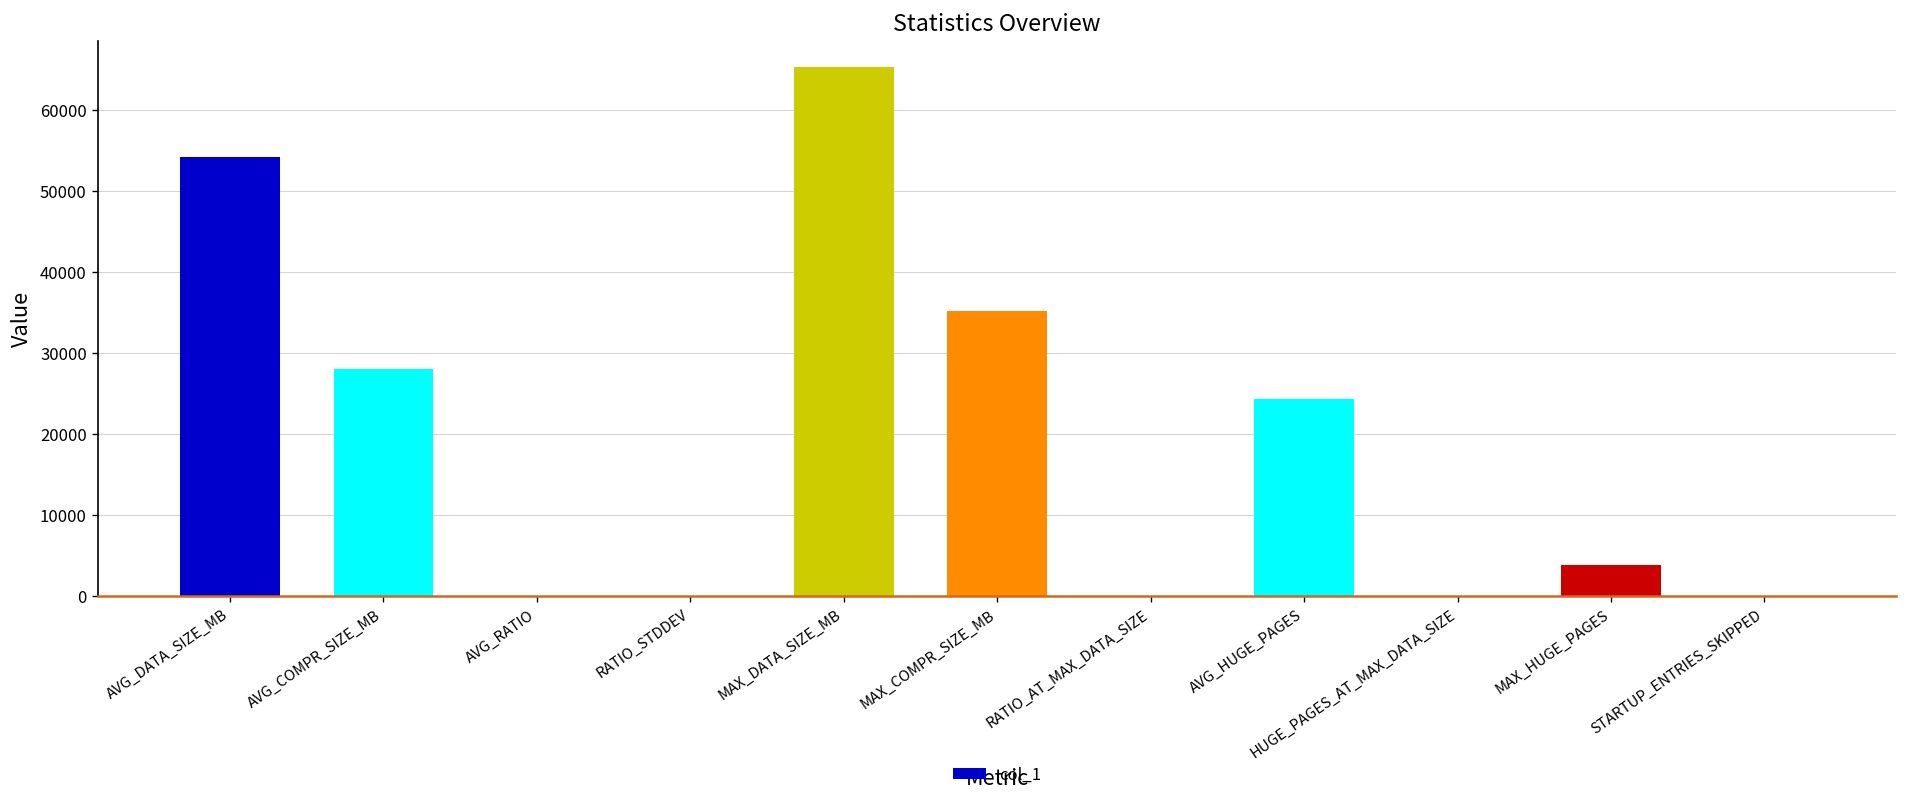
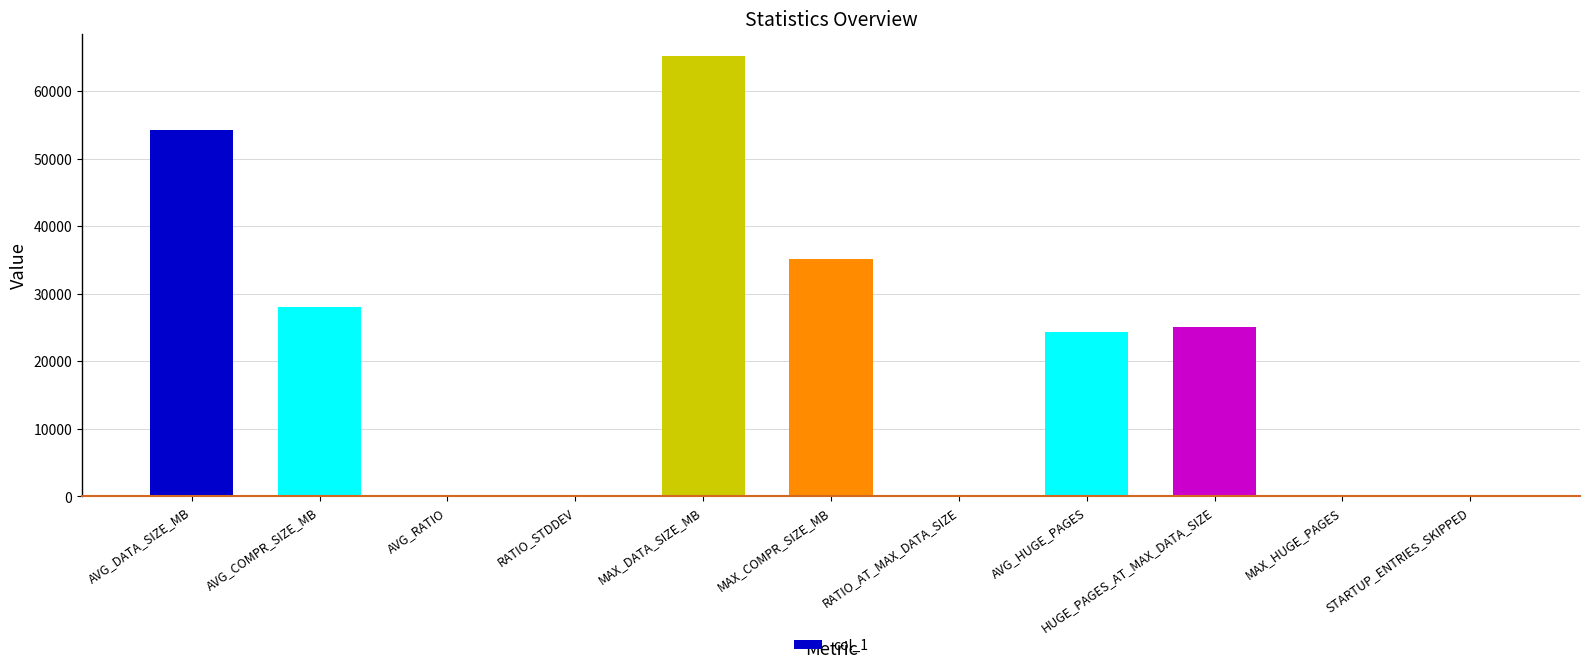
  {
    "AVG_DATA_SIZE_MB": 54000,
    "AVG_COMPR_SIZE_MB": 28000,
    "MAX_DATA_SIZE_MB": 65000,
    "MAX_COMPR_SIZE_MB": 35000,
    "AVG_HUGE_PAGES": 24000,
-   "HUGE_PAGES_AT_MAX_DATA_SIZE": 0,
-   "MAX_HUGE_PAGES": 4000
+   "HUGE_PAGES_AT_MAX_DATA_SIZE": 25000,
+   "MAX_HUGE_PAGES": 0
  }
